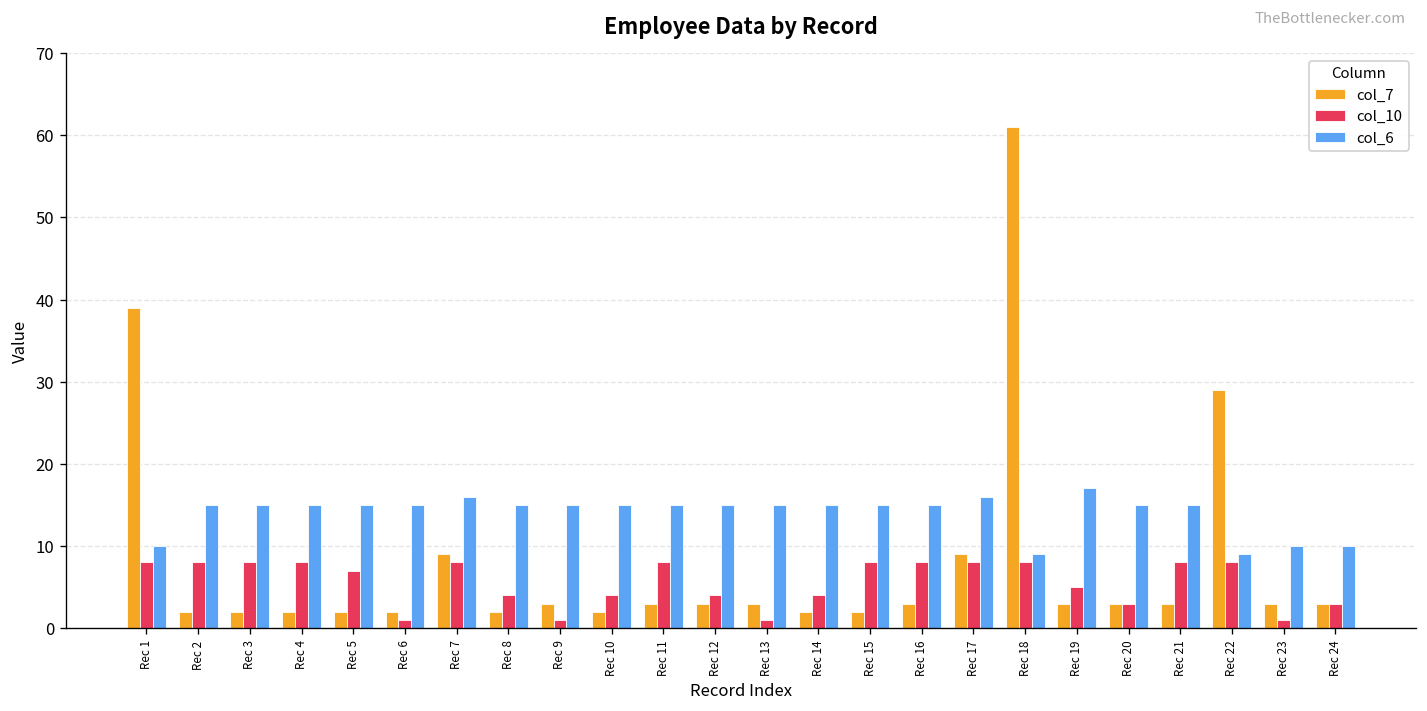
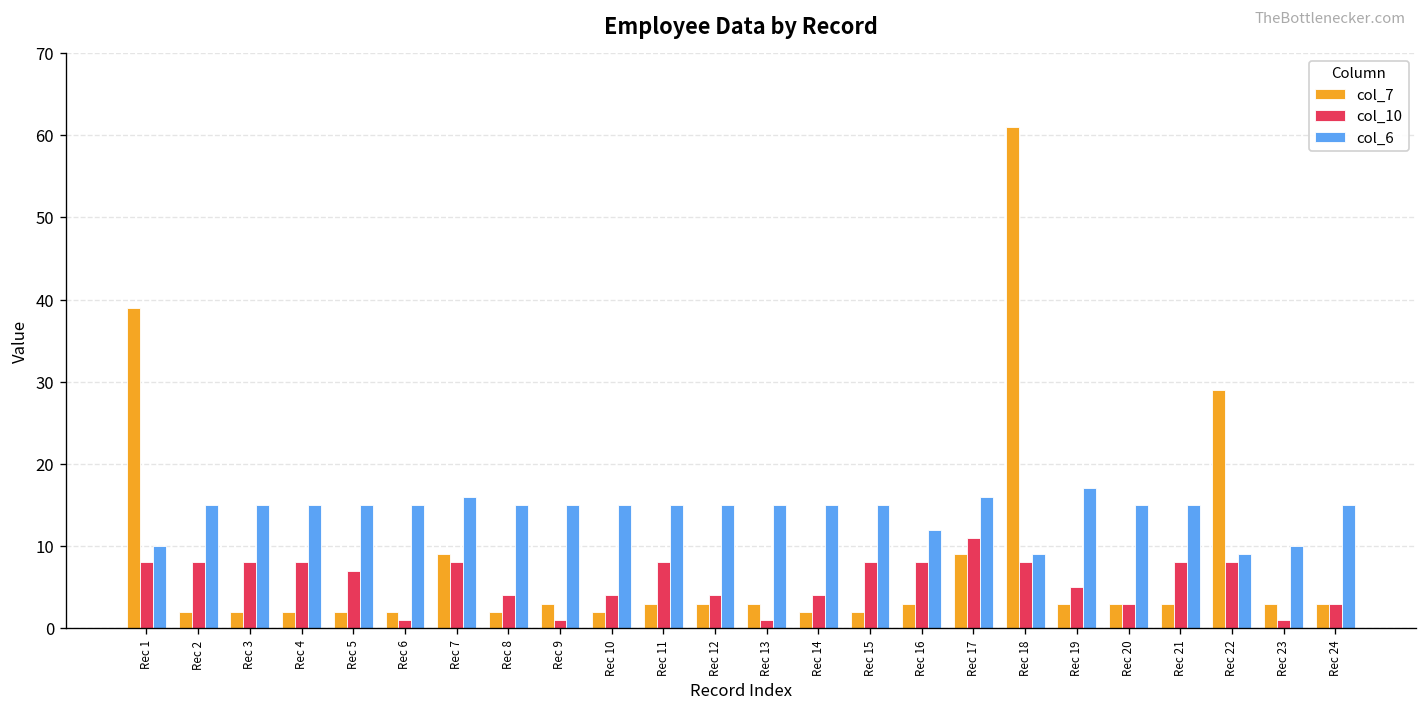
  {
    "col_7": {
      "Rec 1": 39,
      "Rec 2": 2,
      "Rec 3": 2,
      "Rec 4": 2,
      "Rec 5": 2,
      "Rec 6": 2,
      "Rec 7": 9,
      "Rec 8": 2,
      "Rec 9": 3,
      "Rec 10": 2,
      "Rec 11": 3,
      "Rec 12": 3,
      "Rec 13": 3,
      "Rec 14": 2,
      "Rec 15": 2,
      "Rec 16": 3,
      "Rec 17": 9,
      "Rec 18": 61,
      "Rec 19": 3,
      "Rec 20": 3,
      "Rec 21": 3,
      "Rec 22": 29,
      "Rec 23": 3,
      "Rec 24": 3
    },
    "col_10": {
      "Rec 1": 8,
      "Rec 2": 8,
      "Rec 3": 8,
      "Rec 4": 8,
      "Rec 5": 7,
      "Rec 6": 1,
      "Rec 7": 8,
      "Rec 8": 4,
      "Rec 9": 1,
      "Rec 10": 4,
      "Rec 11": 8,
      "Rec 12": 4,
      "Rec 13": 1,
      "Rec 14": 4,
      "Rec 15": 8,
      "Rec 16": 8,
-     "Rec 17": 8,
+     "Rec 17": 11,
      "Rec 18": 8,
      "Rec 19": 5,
      "Rec 20": 3,
      "Rec 21": 8,
      "Rec 22": 8,
      "Rec 23": 1,
      "Rec 24": 3
    },
    "col_6": {
      "Rec 1": 10,
      "Rec 2": 15,
      "Rec 3": 15,
      "Rec 4": 15,
      "Rec 5": 15,
      "Rec 6": 15,
      "Rec 7": 16,
      "Rec 8": 15,
      "Rec 9": 15,
      "Rec 10": 15,
      "Rec 11": 15,
      "Rec 12": 15,
      "Rec 13": 15,
      "Rec 14": 15,
      "Rec 15": 15,
-     "Rec 16": 15,
+     "Rec 16": 12,
      "Rec 17": 16,
      "Rec 18": 9,
      "Rec 19": 17,
      "Rec 20": 15,
      "Rec 21": 15,
      "Rec 22": 9,
      "Rec 23": 10,
-     "Rec 24": 10
+     "Rec 24": 15
    }
  }
